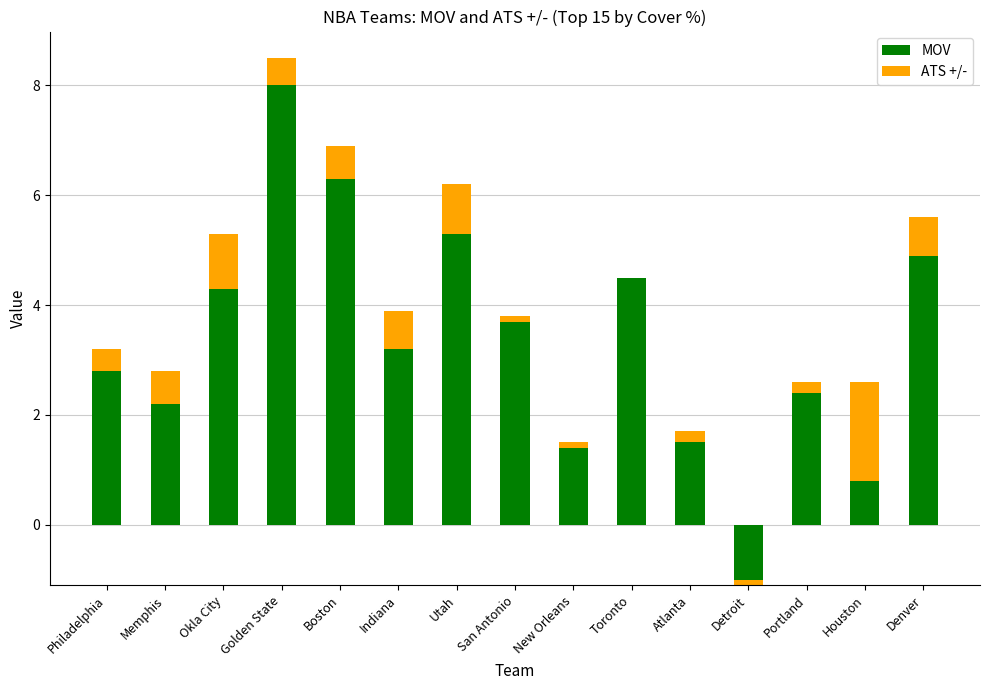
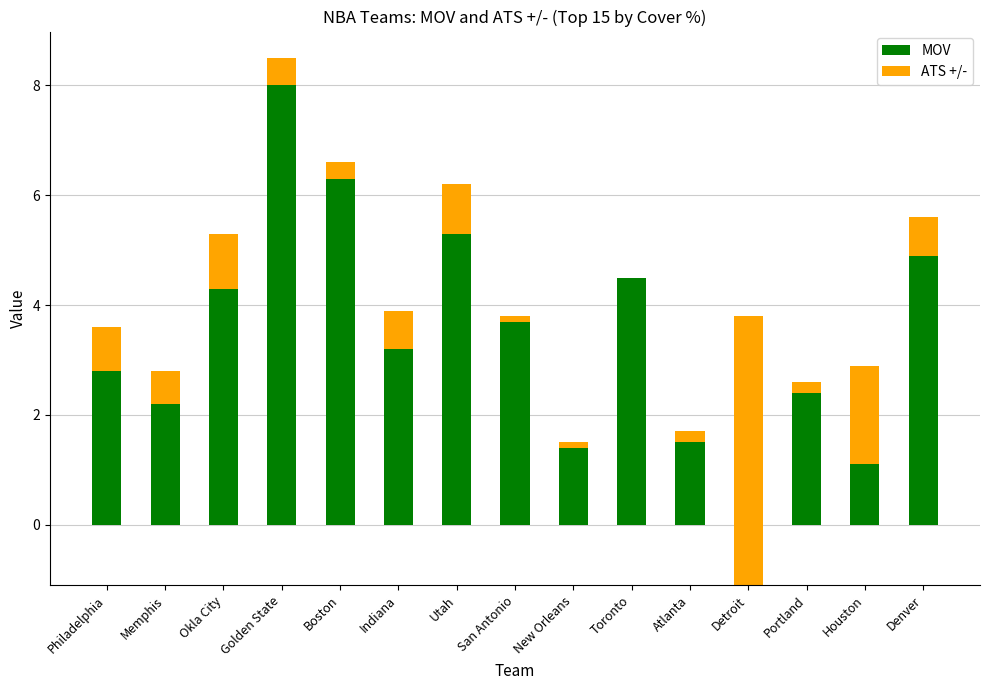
  {
    "MOV": {
      "Philadelphia": 2.8,
      "Memphis": 2.2,
      "Okla City": 4.3,
      "Golden State": 8.0,
      "Boston": 6.3,
      "Indiana": 3.2,
      "Utah": 5.3,
      "San Antonio": 3.7,
      "New Orleans": 1.4,
      "Toronto": 4.5,
      "Atlanta": 1.7,
      "Detroit": -1.1,
      "Portland": 2.6,
-     "Houston": 2.6,
+     "Houston": 2.9,
      "Denver": 4.9
    },
    "ATS +/-": {
-     "Philadelphia": 0.4,
+     "Philadelphia": 0.8,
      "Memphis": 0.6,
      "Okla City": 1.0,
      "Golden State": 0.5,
-     "Boston": 0.6,
+     "Boston": 0.3,
      "Indiana": 0.7,
      "Utah": 0.9,
      "San Antonio": 0.1,
      "New Orleans": 0.1,
      "Toronto": 0.0,
-     "Detroit": 0.1,
+     "Detroit": 4.9,
      "Denver": 0.7
    }
  }
